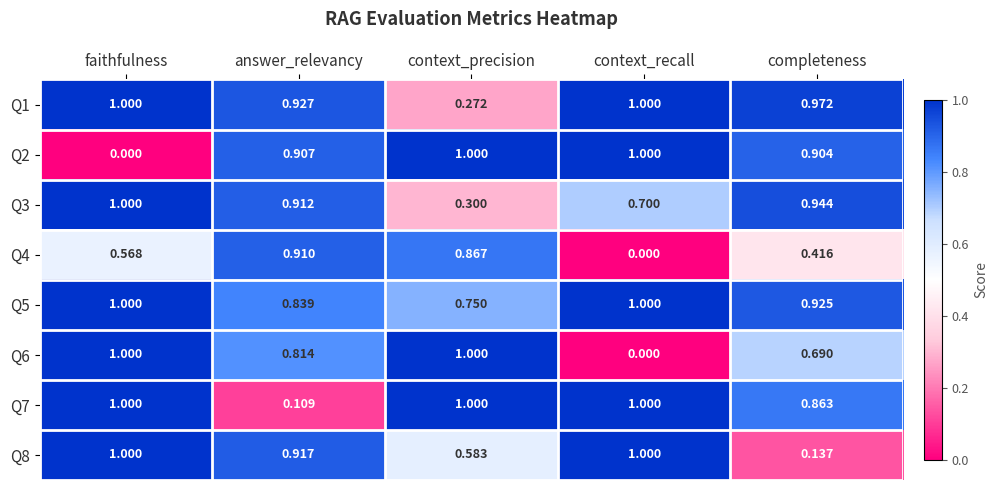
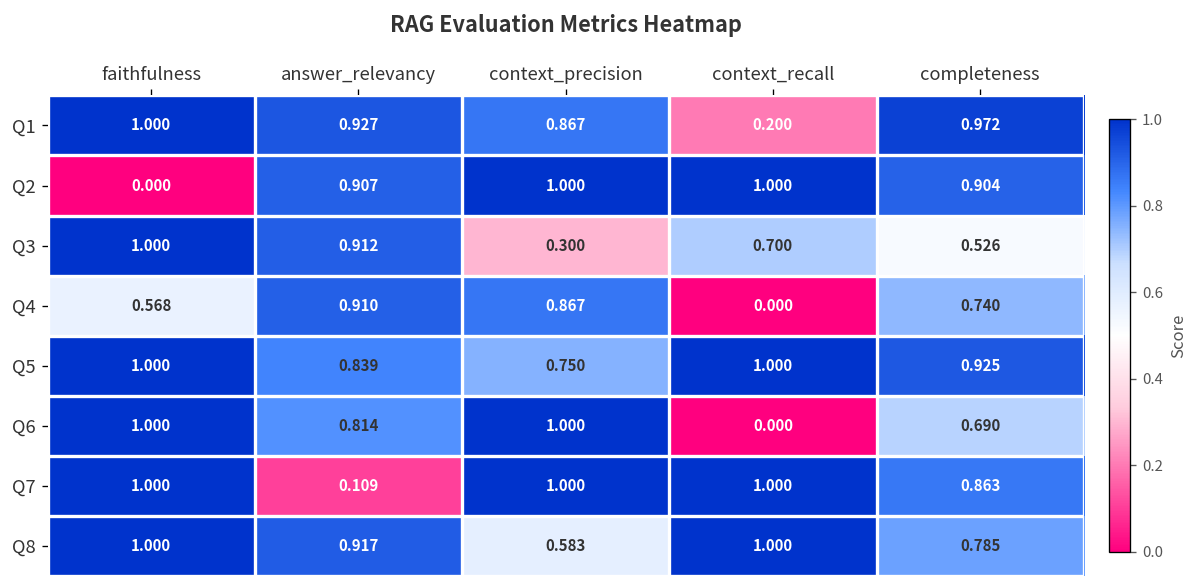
  {
    "Q1": {
      "faithfulness": 1.000,
      "answer_relevancy": 0.927,
-     "context_precision": 0.272,
-     "context_recall": 1.000,
+     "context_precision": 0.867,
+     "context_recall": 0.200,
      "completeness": 0.972
    },
    "Q2": {
      "faithfulness": 0.000,
      "answer_relevancy": 0.907,
      "context_precision": 1.000,
      "context_recall": 1.000,
      "completeness": 0.904
    },
    "Q3": {
      "faithfulness": 1.000,
      "answer_relevancy": 0.912,
      "context_precision": 0.300,
      "context_recall": 0.700,
-     "completeness": 0.944
+     "completeness": 0.526
    },
    "Q4": {
      "faithfulness": 0.568,
      "answer_relevancy": 0.910,
      "context_precision": 0.867,
      "context_recall": 0.000,
-     "completeness": 0.416
+     "completeness": 0.740
    },
    "Q5": {
      "faithfulness": 1.000,
      "answer_relevancy": 0.839,
      "context_precision": 0.750,
      "context_recall": 1.000,
      "completeness": 0.925
    },
    "Q6": {
      "faithfulness": 1.000,
      "answer_relevancy": 0.814,
      "context_precision": 1.000,
      "context_recall": 0.000,
      "completeness": 0.690
    },
    "Q7": {
      "faithfulness": 1.000,
      "answer_relevancy": 0.109,
      "context_precision": 1.000,
      "context_recall": 1.000,
      "completeness": 0.863
    },
    "Q8": {
      "faithfulness": 1.000,
      "answer_relevancy": 0.917,
      "context_precision": 0.583,
      "context_recall": 1.000,
-     "completeness": 0.137
+     "completeness": 0.785
    }
  }
